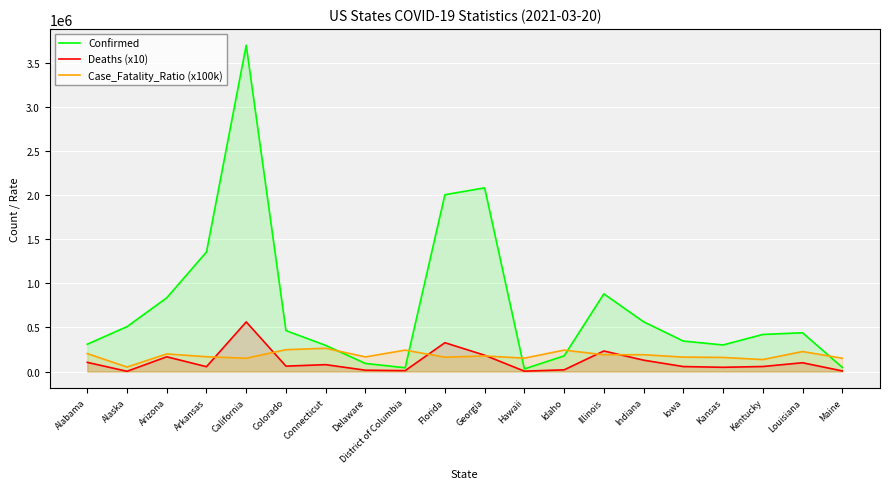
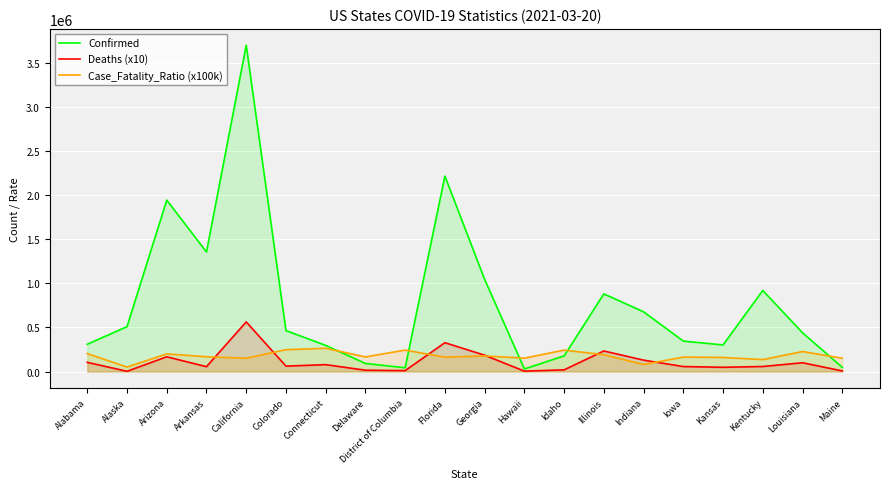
  {
    "Confirmed": {
      "Alabama": 300000,
      "Alaska": 500000,
-     "Arizona": 800000,
+     "Arizona": 1900000,
      "Arkansas": 1400000,
      "California": 3700000,
      "Colorado": 500000,
      "Connecticut": 300000,
      "Delaware": 100000,
      "District of Columbia": 0,
-     "Florida": 2000000,
-     "Georgia": 2100000,
+     "Florida": 2200000,
+     "Georgia": 1000000,
      "Idaho": 200000,
      "Illinois": 900000,
-     "Indiana": 600000,
+     "Indiana": 700000,
      "Iowa": 300000,
      "Kansas": 300000,
-     "Kentucky": 400000,
+     "Kentucky": 900000,
      "Louisiana": 400000,
      "Maine": 0
    },
    "Deaths (x10)": {
      "Alabama": 100000,
      "Alaska": 0,
      "Arizona": 200000,
      "Arkansas": 100000,
      "California": 600000,
      "Colorado": 100000,
      "Connecticut": 100000,
      "Delaware": 0,
      "District of Columbia": 0,
      "Florida": 300000,
      "Idaho": 0,
      "Illinois": 200000,
      "Indiana": 100000,
      "Iowa": 100000,
      "Kansas": 0,
      "Kentucky": 100000,
      "Louisiana": 100000,
      "Maine": 0
    },
    "Case_Fatality_Ratio (x100k)": {
      "Alabama": 200000,
      "Alaska": 100000,
      "Arizona": 200000,
      "Arkansas": 200000,
      "California": 200000,
      "Colorado": 200000,
      "Connecticut": 300000,
      "Delaware": 200000,
      "District of Columbia": 200000,
      "Florida": 200000,
      "Hawaii": 200000,
      "Idaho": 200000,
      "Illinois": 200000,
-     "Indiana": 200000,
+     "Indiana": 100000,
      "Iowa": 200000,
      "Kansas": 200000,
      "Kentucky": 100000,
      "Louisiana": 200000,
      "Maine": 200000
    }
  }
